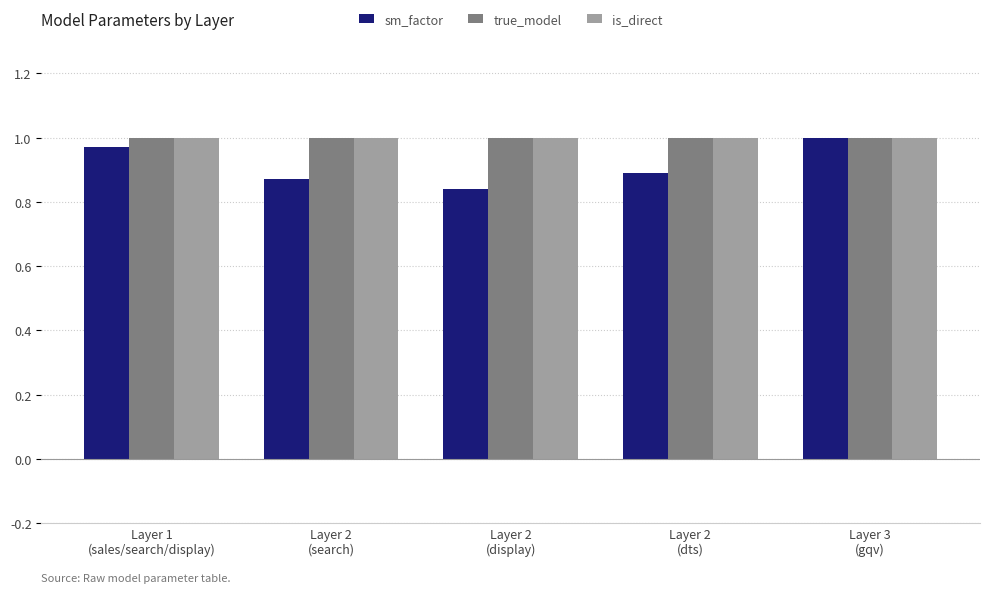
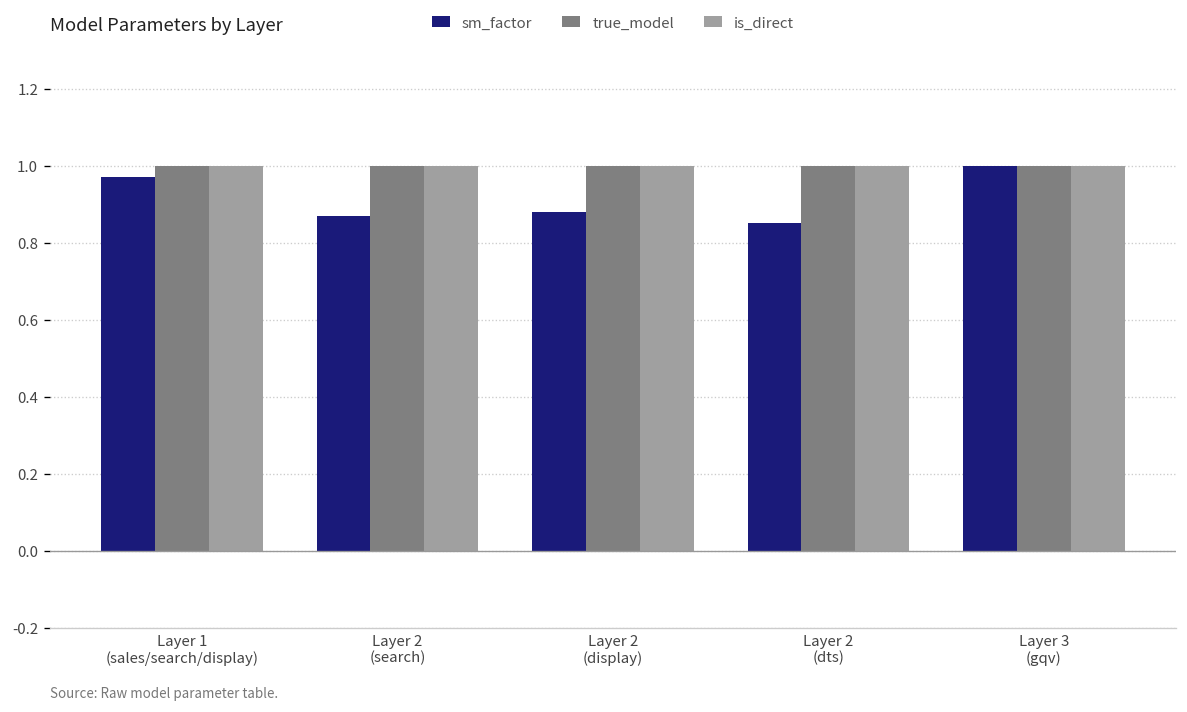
  {
    "sm_factor": {
      "Layer 1 (sales/search/display)": 0.97,
      "Layer 2 (search)": 0.87,
-     "Layer 2 (display)": 0.84,
-     "Layer 2 (dts)": 0.89,
+     "Layer 2 (display)": 0.88,
+     "Layer 2 (dts)": 0.85,
      "Layer 3 (gqv)": 1.00
    }
  }
